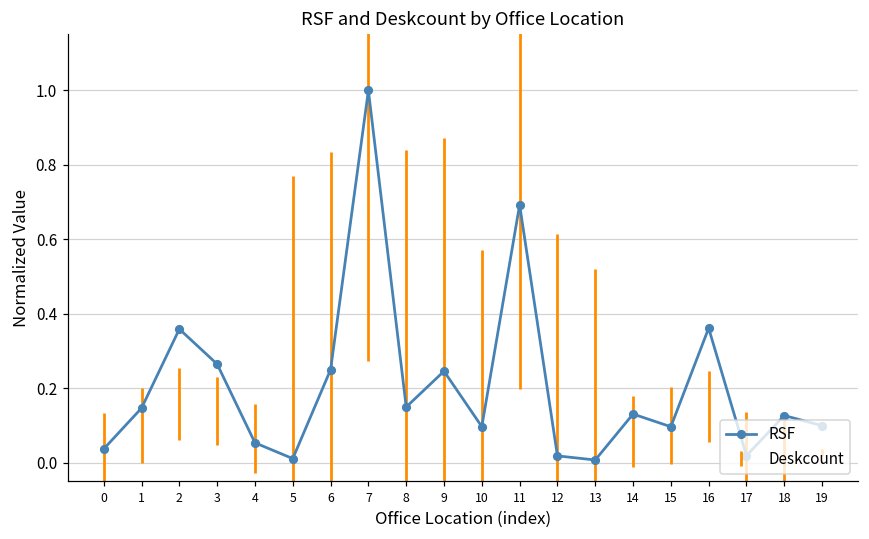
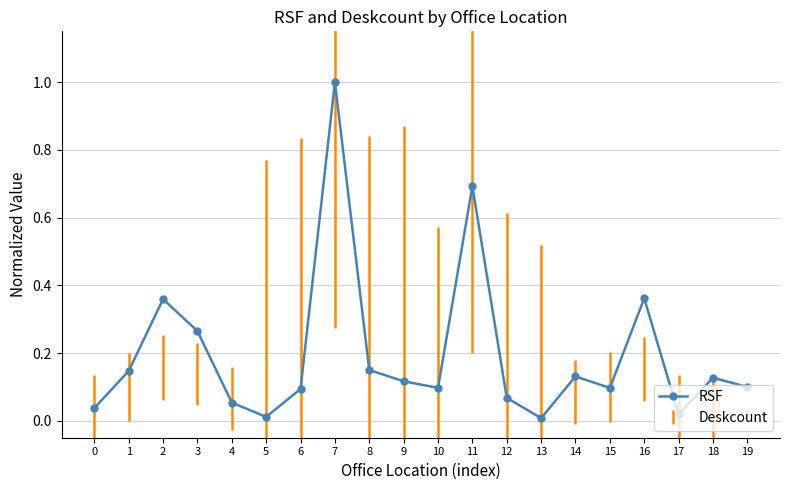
  {
    "0": 0.04,
    "1": 0.15,
    "2": 0.36,
    "3": 0.27,
    "4": 0.05,
    "5": 0.01,
-   "6": 0.25,
+   "6": 0.09,
    "7": 1.00,
    "8": 0.15,
-   "9": 0.25,
+   "9": 0.12,
    "10": 0.10,
    "11": 0.69,
-   "12": 0.02,
+   "12": 0.07,
    "13": 0.01,
    "14": 0.13,
    "15": 0.10,
    "16": 0.36,
    "18": 0.13
  }
